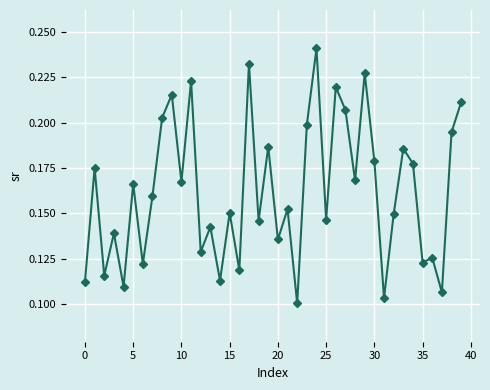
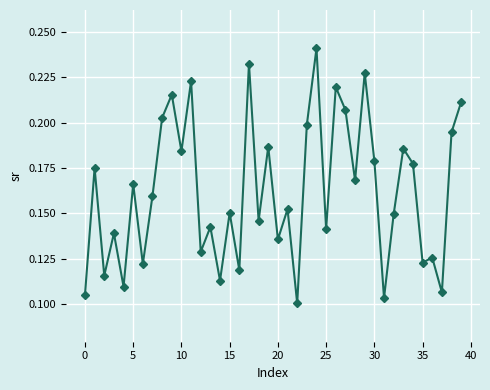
  {
-   "0": 0.112,
+   "0": 0.105,
    "5": 0.166,
-   "10": 0.167,
+   "10": 0.184,
    "15": 0.150,
    "20": 0.136,
-   "25": 0.146,
+   "25": 0.141,
    "30": 0.179,
    "35": 0.123
  }
